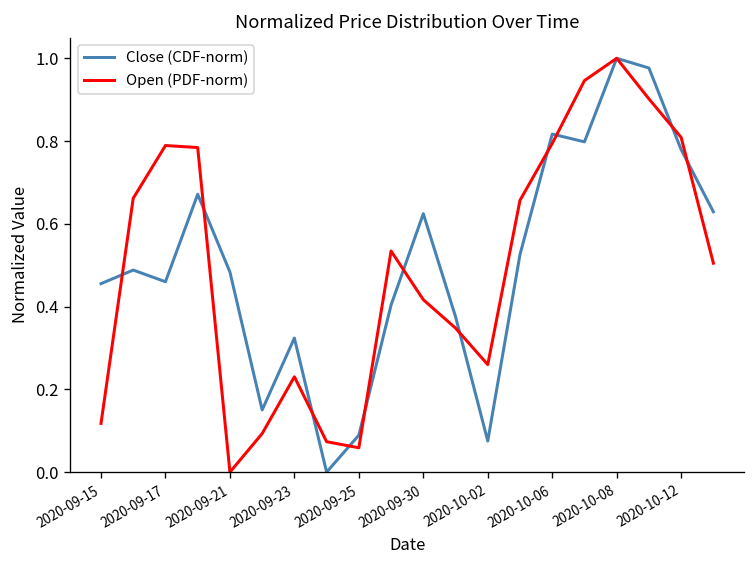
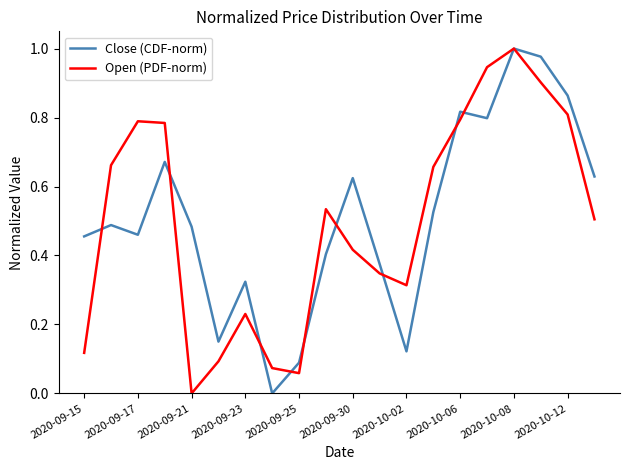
  {
    "Close (CDF-norm)": {
      "2020-09-15": 0.46,
      "2020-09-17": 0.46,
      "2020-09-21": 0.48,
      "2020-09-23": 0.32,
      "2020-09-25": 0.09,
      "2020-09-30": 0.62,
-     "2020-10-02": 0.08,
+     "2020-10-02": 0.12,
      "2020-10-06": 0.82,
-     "2020-10-12": 0.78
+     "2020-10-12": 0.86
    },
    "Open (PDF-norm)": {
      "2020-09-15": 0.12,
      "2020-09-17": 0.79,
      "2020-09-21": 0.00,
      "2020-09-23": 0.23,
      "2020-09-25": 0.06,
      "2020-09-30": 0.42,
-     "2020-10-02": 0.26,
+     "2020-10-02": 0.31,
      "2020-10-06": 0.79,
      "2020-10-12": 0.81
    }
  }
